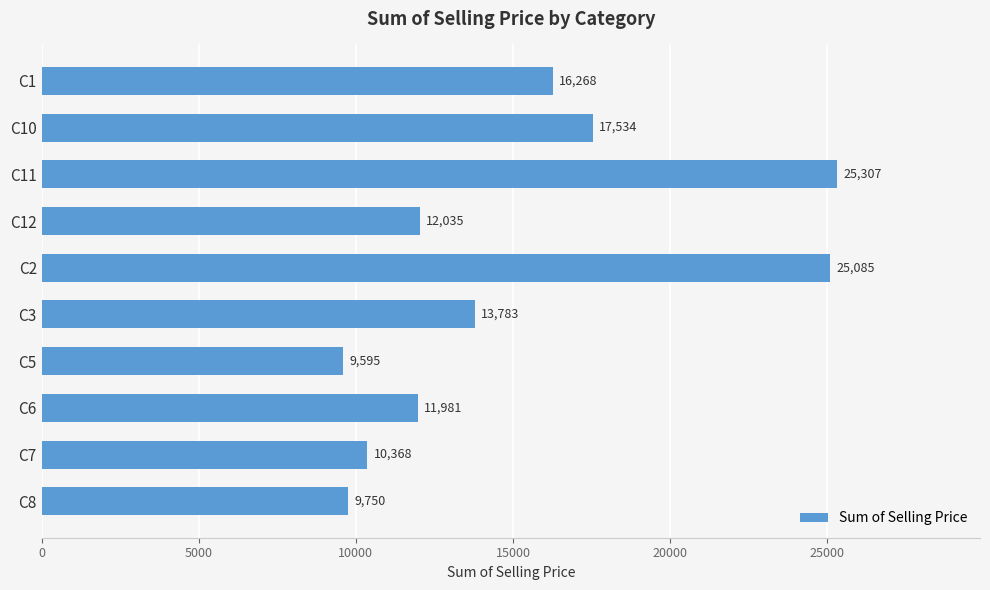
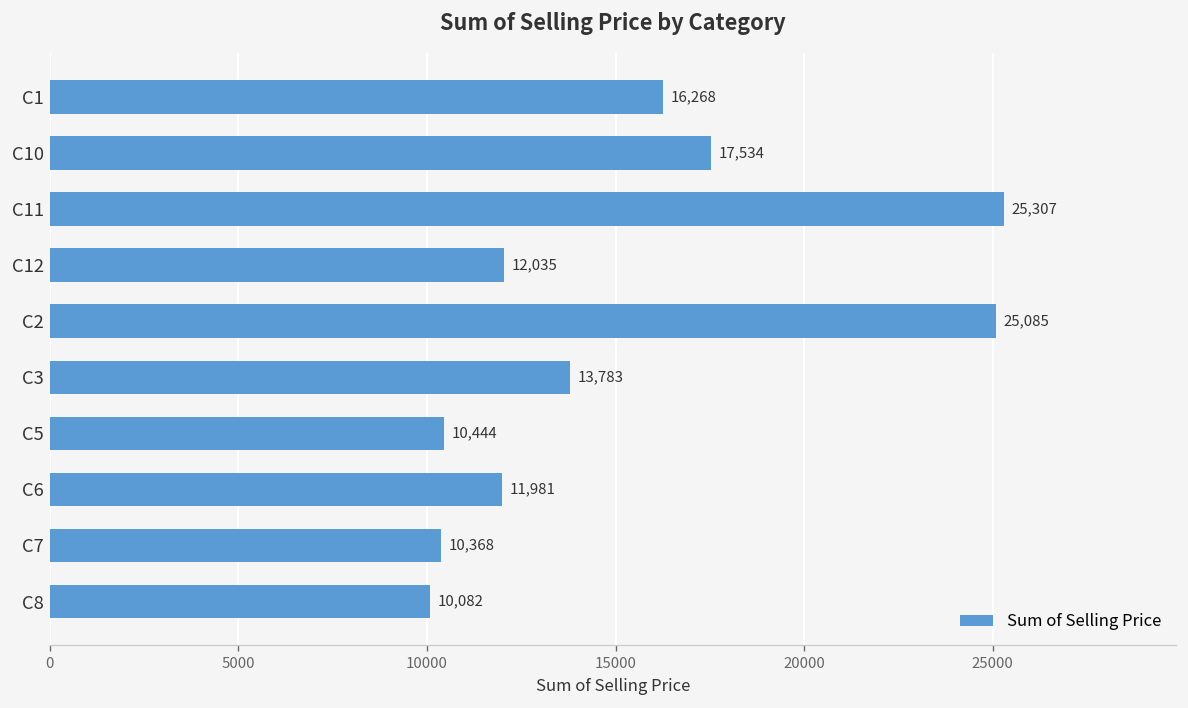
  {
    "C1": "16,268",
    "C10": "17,534",
    "C11": "25,307",
    "C12": "12,035",
    "C2": "25,085",
    "C3": "13,783",
-   "C5": "9,595",
+   "C5": "10,444",
    "C6": "11,981",
    "C7": "10,368",
-   "C8": "9,750"
+   "C8": "10,082"
  }
